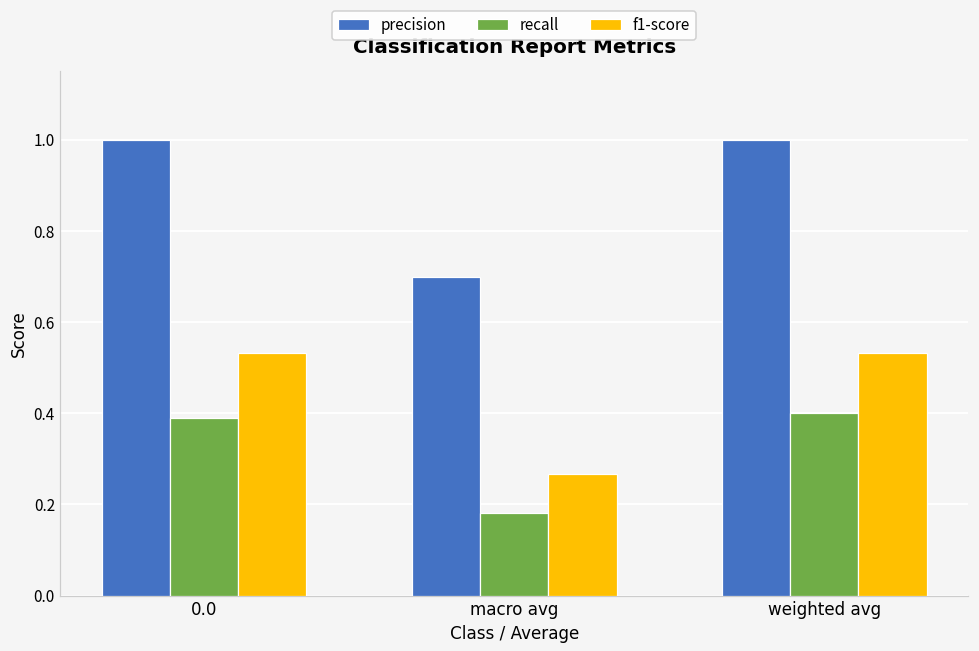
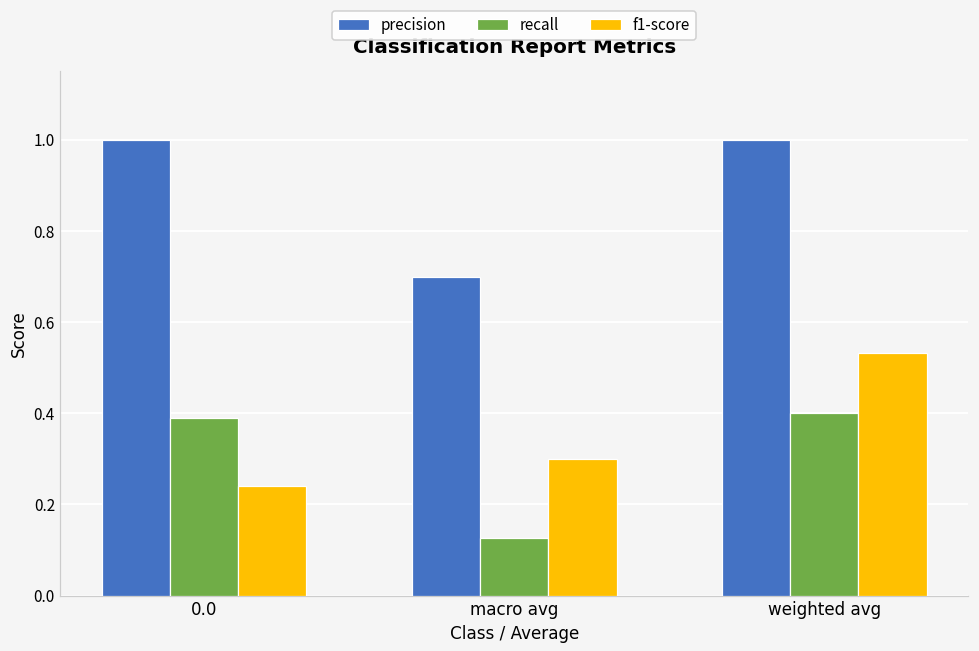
  {
    "precision": {
      "0.0": 1.00,
      "macro avg": 0.70,
      "weighted avg": 1.00
    },
    "recall": {
      "0.0": 0.39,
-     "macro avg": 0.18,
+     "macro avg": 0.13,
      "weighted avg": 0.40
    },
    "f1-score": {
-     "0.0": 0.53,
-     "macro avg": 0.27,
+     "0.0": 0.24,
+     "macro avg": 0.30,
      "weighted avg": 0.53
    }
  }
